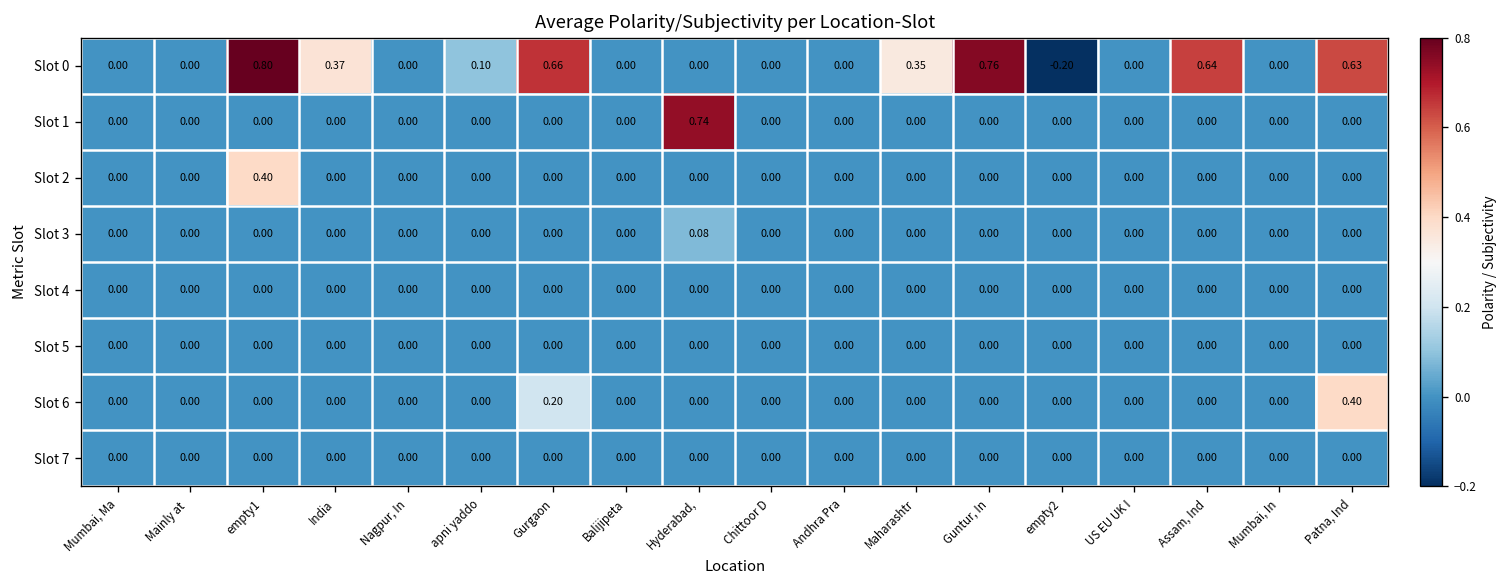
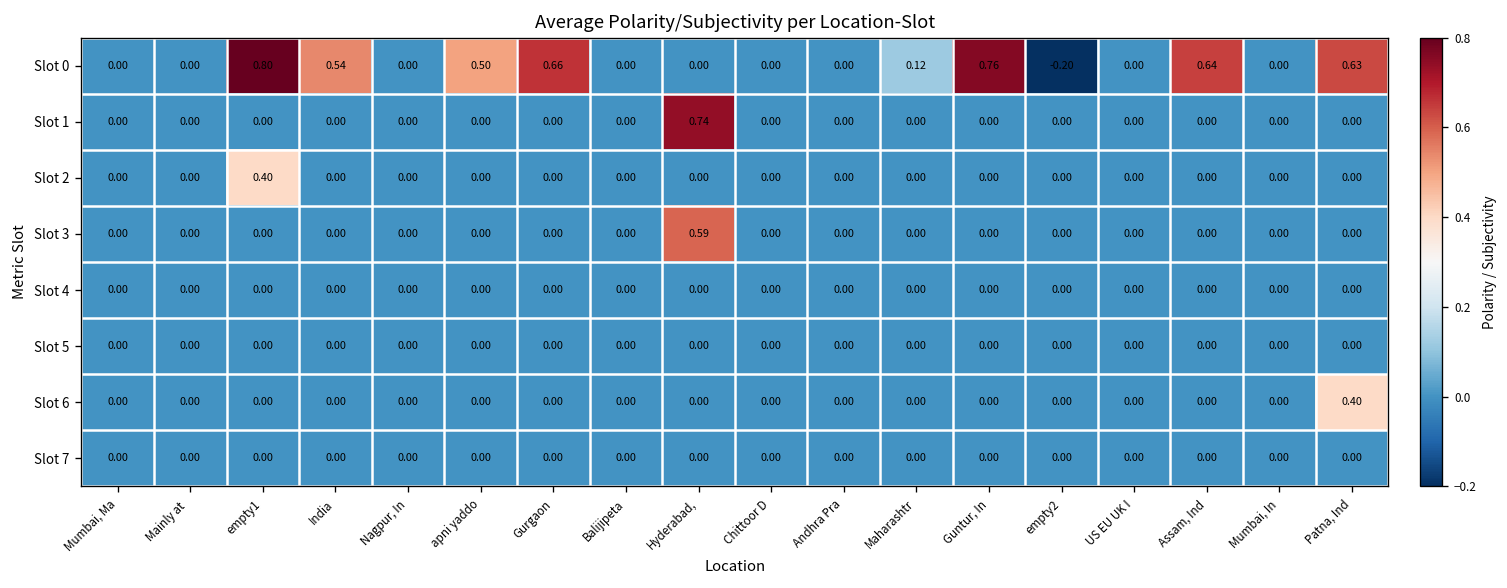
  {
    "Slot 0": {
      "Mumbai, Ma": 0.00,
      "Mainly at": 0.00,
      "empty1": 0.80,
-     "India": 0.37,
+     "India": 0.54,
      "Nagpur, In": 0.00,
-     "apni yaddo": 0.10,
+     "apni yaddo": 0.50,
      "Gurgaon": 0.66,
      "Balijipeta": 0.00,
      "Hyderabad,": 0.00,
      "Chittoor D": 0.00,
      "Andhra Pra": 0.00,
-     "Maharashtr": 0.35,
+     "Maharashtr": 0.12,
      "Guntur, In": 0.76,
      "empty2": -0.20,
      "US EU UK I": 0.00,
      "Assam, Ind": 0.64,
      "Mumbai, In": 0.00,
      "Patna, Ind": 0.63
    },
    "Slot 1": {
      "Mumbai, Ma": 0.00,
      "Mainly at": 0.00,
      "empty1": 0.00,
      "India": 0.00,
      "Nagpur, In": 0.00,
      "apni yaddo": 0.00,
      "Gurgaon": 0.00,
      "Balijipeta": 0.00,
      "Hyderabad,": 0.74,
      "Chittoor D": 0.00,
      "Andhra Pra": 0.00,
      "Maharashtr": 0.00,
      "Guntur, In": 0.00,
      "empty2": 0.00,
      "US EU UK I": 0.00,
      "Assam, Ind": 0.00,
      "Mumbai, In": 0.00,
      "Patna, Ind": 0.00
    },
    "Slot 2": {
      "Mumbai, Ma": 0.00,
      "Mainly at": 0.00,
      "empty1": 0.40,
      "India": 0.00,
      "Nagpur, In": 0.00,
      "apni yaddo": 0.00,
      "Gurgaon": 0.00,
      "Balijipeta": 0.00,
      "Hyderabad,": 0.00,
      "Chittoor D": 0.00,
      "Andhra Pra": 0.00,
      "Maharashtr": 0.00,
      "Guntur, In": 0.00,
      "empty2": 0.00,
      "US EU UK I": 0.00,
      "Assam, Ind": 0.00,
      "Mumbai, In": 0.00,
      "Patna, Ind": 0.00
    },
    "Slot 3": {
      "Mumbai, Ma": 0.00,
      "Mainly at": 0.00,
      "empty1": 0.00,
      "India": 0.00,
      "Nagpur, In": 0.00,
      "apni yaddo": 0.00,
      "Gurgaon": 0.00,
      "Balijipeta": 0.00,
-     "Hyderabad,": 0.08,
+     "Hyderabad,": 0.59,
      "Chittoor D": 0.00,
      "Andhra Pra": 0.00,
      "Maharashtr": 0.00,
      "Guntur, In": 0.00,
      "empty2": 0.00,
      "US EU UK I": 0.00,
      "Assam, Ind": 0.00,
      "Mumbai, In": 0.00,
      "Patna, Ind": 0.00
    },
    "Slot 4": {
      "Mumbai, Ma": 0.00,
      "Mainly at": 0.00,
      "empty1": 0.00,
      "India": 0.00,
      "Nagpur, In": 0.00,
      "apni yaddo": 0.00,
      "Gurgaon": 0.00,
      "Balijipeta": 0.00,
      "Hyderabad,": 0.00,
      "Chittoor D": 0.00,
      "Andhra Pra": 0.00,
      "Maharashtr": 0.00,
      "Guntur, In": 0.00,
      "empty2": 0.00,
      "US EU UK I": 0.00,
      "Assam, Ind": 0.00,
      "Mumbai, In": 0.00,
      "Patna, Ind": 0.00
    },
    "Slot 5": {
      "Mumbai, Ma": 0.00,
      "Mainly at": 0.00,
      "empty1": 0.00,
      "India": 0.00,
      "Nagpur, In": 0.00,
      "apni yaddo": 0.00,
      "Gurgaon": 0.00,
      "Balijipeta": 0.00,
      "Hyderabad,": 0.00,
      "Chittoor D": 0.00,
      "Andhra Pra": 0.00,
      "Maharashtr": 0.00,
      "Guntur, In": 0.00,
      "empty2": 0.00,
      "US EU UK I": 0.00,
      "Assam, Ind": 0.00,
      "Mumbai, In": 0.00,
      "Patna, Ind": 0.00
    },
    "Slot 6": {
      "Mumbai, Ma": 0.00,
      "Mainly at": 0.00,
      "empty1": 0.00,
      "India": 0.00,
      "Nagpur, In": 0.00,
      "apni yaddo": 0.00,
-     "Gurgaon": 0.20,
+     "Gurgaon": 0.00,
      "Balijipeta": 0.00,
      "Hyderabad,": 0.00,
      "Chittoor D": 0.00,
      "Andhra Pra": 0.00,
      "Maharashtr": 0.00,
      "Guntur, In": 0.00,
      "empty2": 0.00,
      "US EU UK I": 0.00,
      "Assam, Ind": 0.00,
      "Mumbai, In": 0.00,
      "Patna, Ind": 0.40
    },
    "Slot 7": {
      "Mumbai, Ma": 0.00,
      "Mainly at": 0.00,
      "empty1": 0.00,
      "India": 0.00,
      "Nagpur, In": 0.00,
      "apni yaddo": 0.00,
      "Gurgaon": 0.00,
      "Balijipeta": 0.00,
      "Hyderabad,": 0.00,
      "Chittoor D": 0.00,
      "Andhra Pra": 0.00,
      "Maharashtr": 0.00,
      "Guntur, In": 0.00,
      "empty2": 0.00,
      "US EU UK I": 0.00,
      "Assam, Ind": 0.00,
      "Mumbai, In": 0.00,
      "Patna, Ind": 0.00
    }
  }
